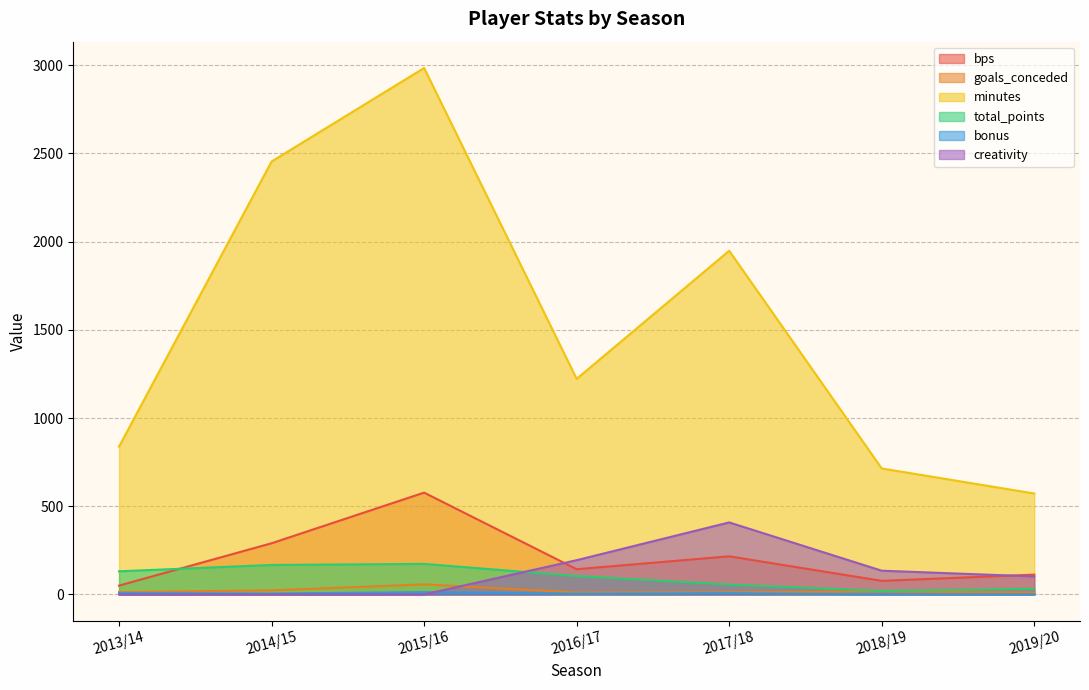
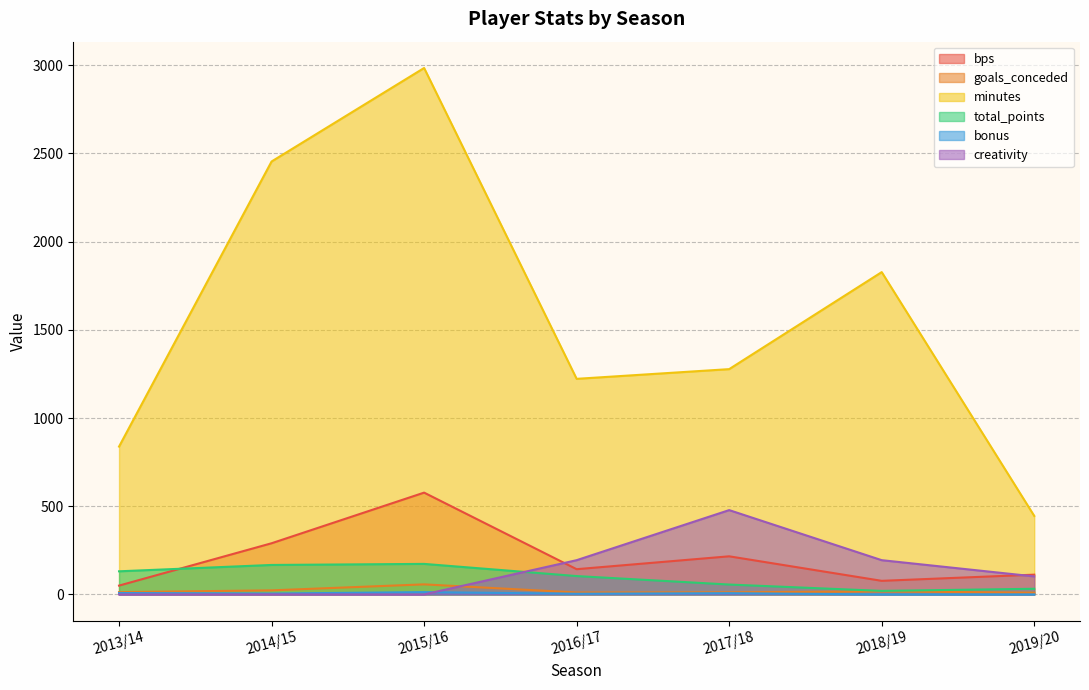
  {
    "minutes": {
      "2013/14": 840,
      "2014/15": 2450,
      "2015/16": 2980,
      "2016/17": 1220,
-     "2017/18": 1950,
-     "2018/19": 710,
-     "2019/20": 570
+     "2017/18": 1280,
+     "2018/19": 1830,
+     "2019/20": 450
    },
    "total_points": {
      "2013/14": 130,
      "2014/15": 170,
      "2015/16": 170,
      "2016/17": 100,
      "2017/18": 60,
      "2019/20": 30
    },
    "bonus": {
      "2018/19": 0
    },
    "creativity": {
      "2016/17": 190,
-     "2017/18": 410,
-     "2018/19": 130
+     "2017/18": 480,
+     "2018/19": 190
    }
  }
